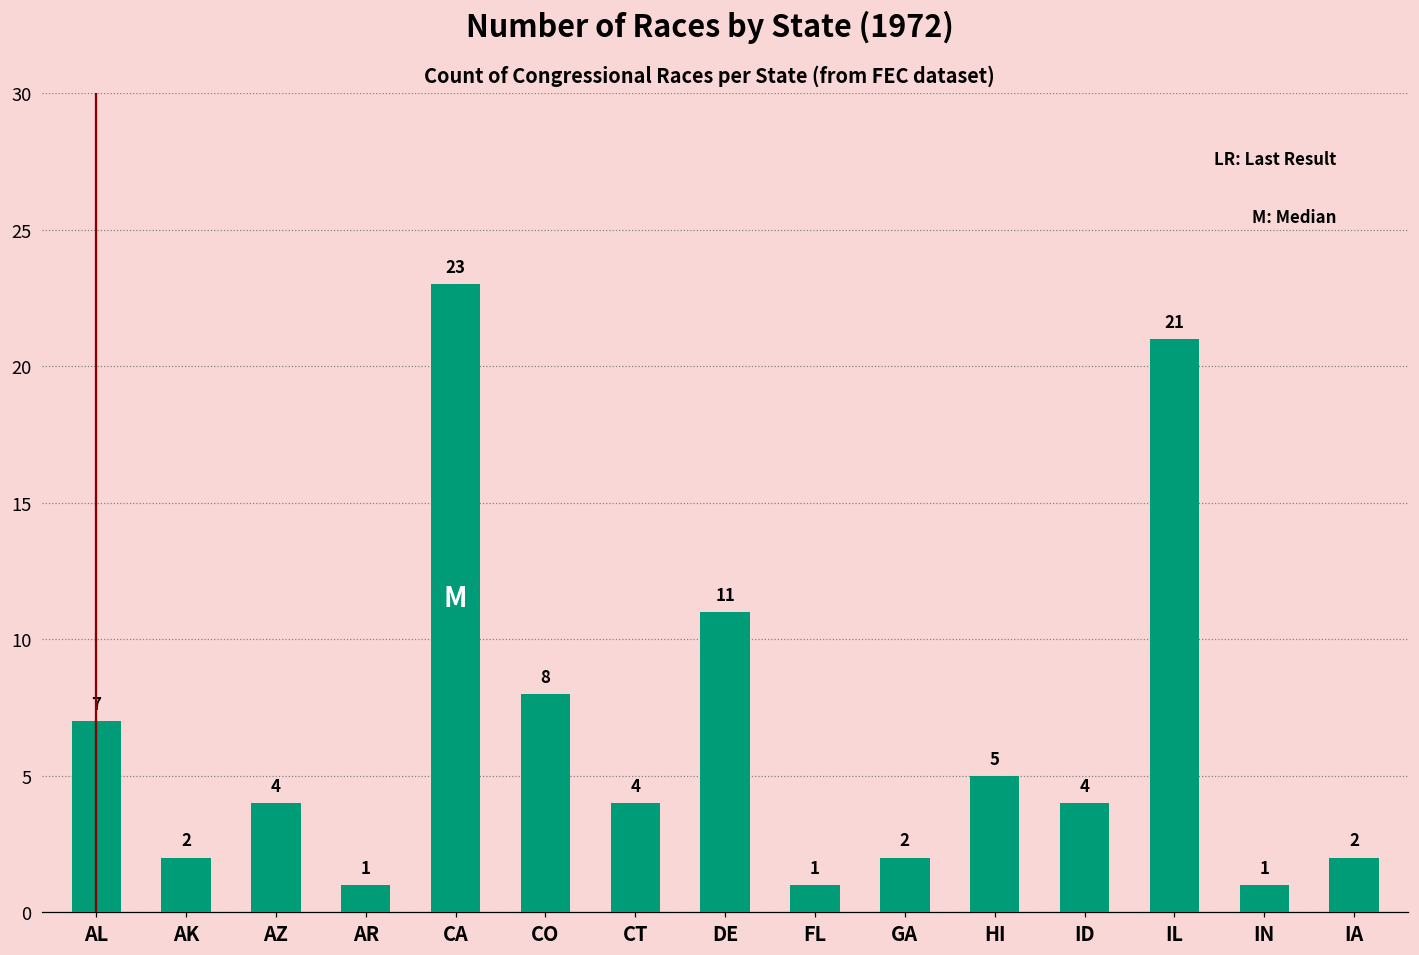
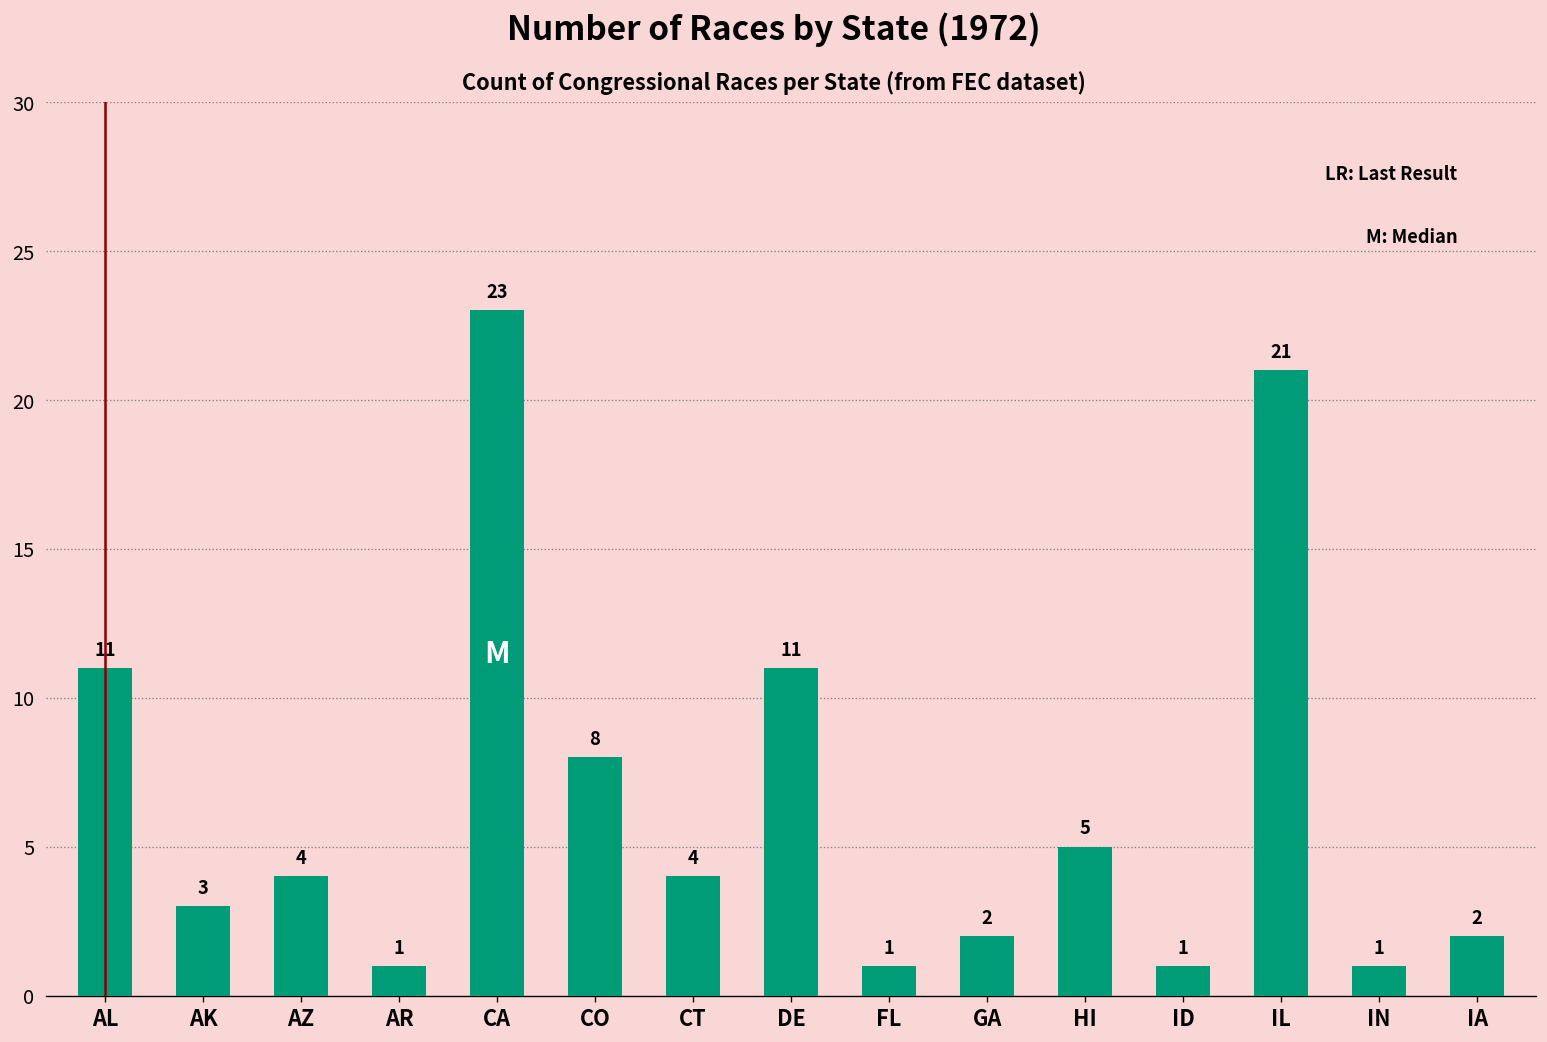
  {
-   "AL": 7,
-   "AK": 2,
+   "AL": 11,
+   "AK": 3,
    "AZ": 4,
    "AR": 1,
    "CA": 23,
    "CO": 8,
    "CT": 4,
    "DE": 11,
    "FL": 1,
    "GA": 2,
    "HI": 5,
-   "ID": 4,
+   "ID": 1,
    "IL": 21,
    "IN": 1,
    "IA": 2
  }
